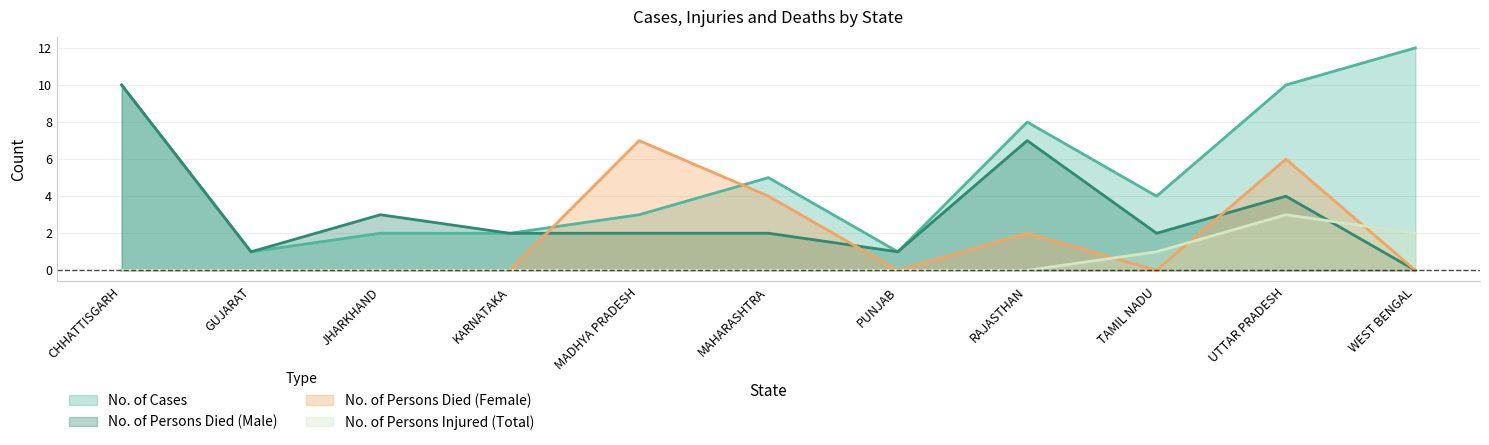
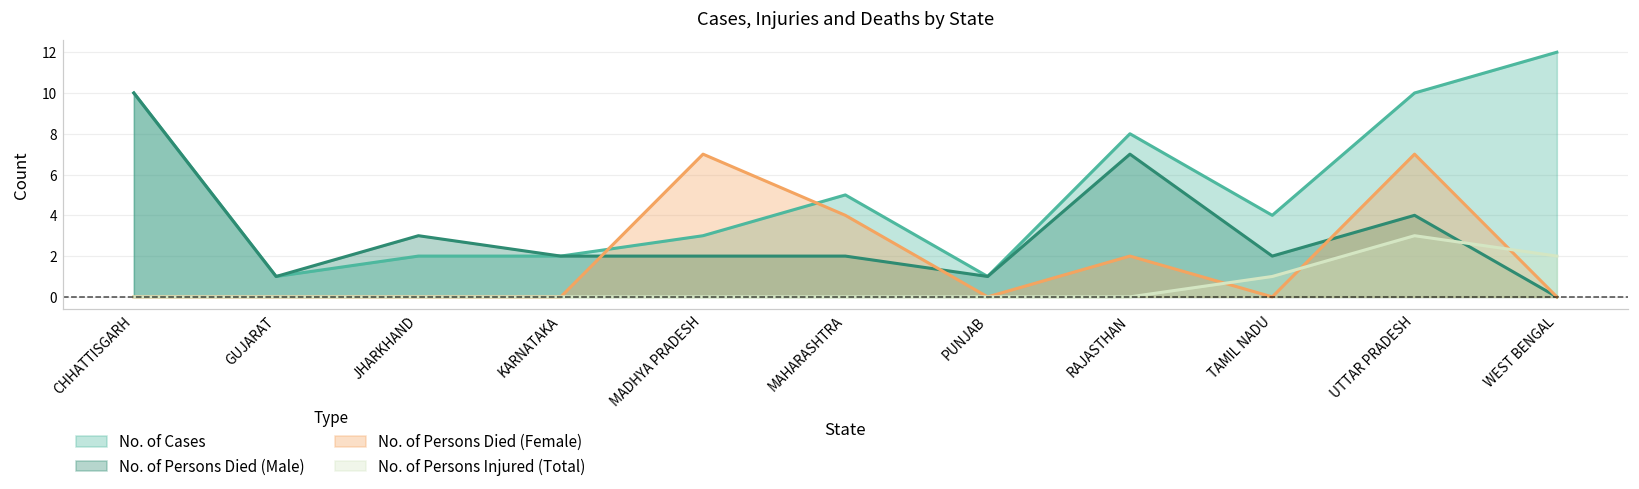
  {
    "No. of Persons Died (Female)": {
      "MADHYA PRADESH": 7,
      "MAHARASHTRA": 4,
      "RAJASTHAN": 2,
      "TAMIL NADU": 0,
-     "UTTAR PRADESH": 6
+     "UTTAR PRADESH": 7
    },
    "No. of Persons Injured (Total)": {
      "MADHYA PRADESH": 0,
      "MAHARASHTRA": 0,
      "RAJASTHAN": 0,
      "TAMIL NADU": 1,
      "UTTAR PRADESH": 3,
      "WEST BENGAL": 2
    }
  }
